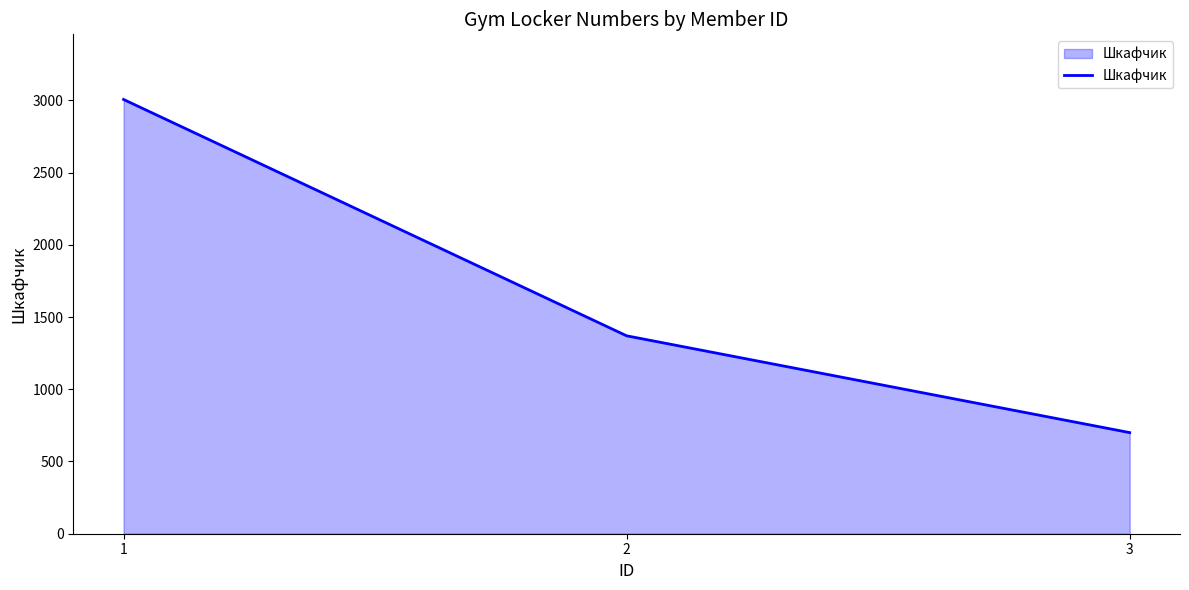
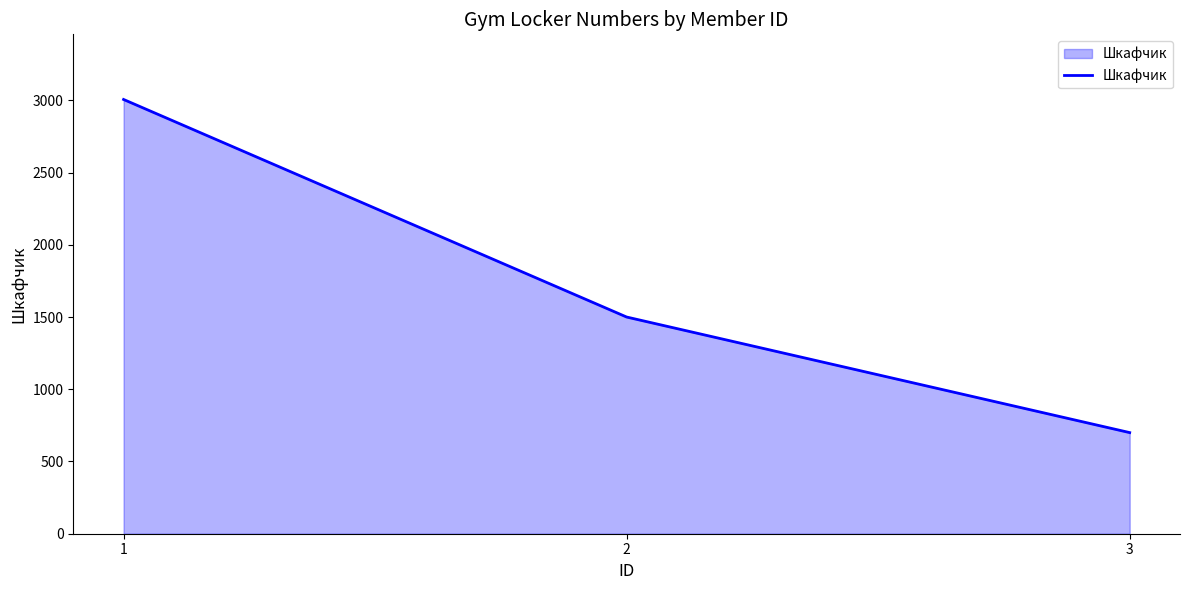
  {
    "1": 3010,
-   "2": 1370,
+   "2": 1500,
    "3": 700
  }
